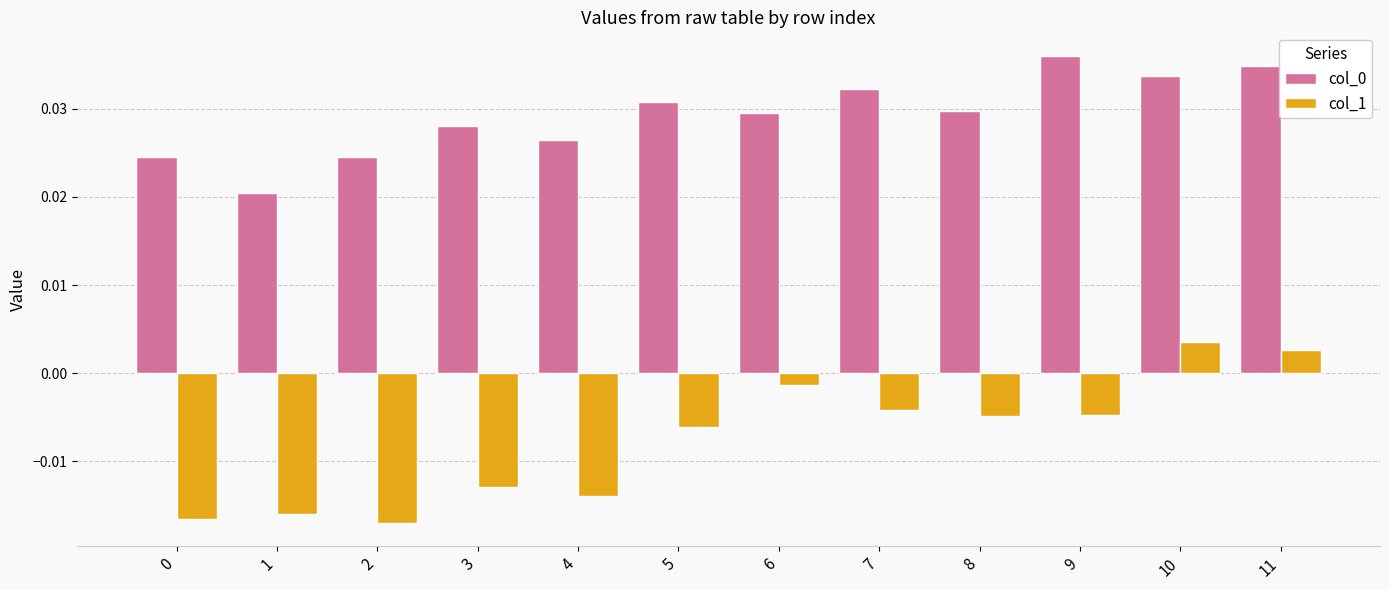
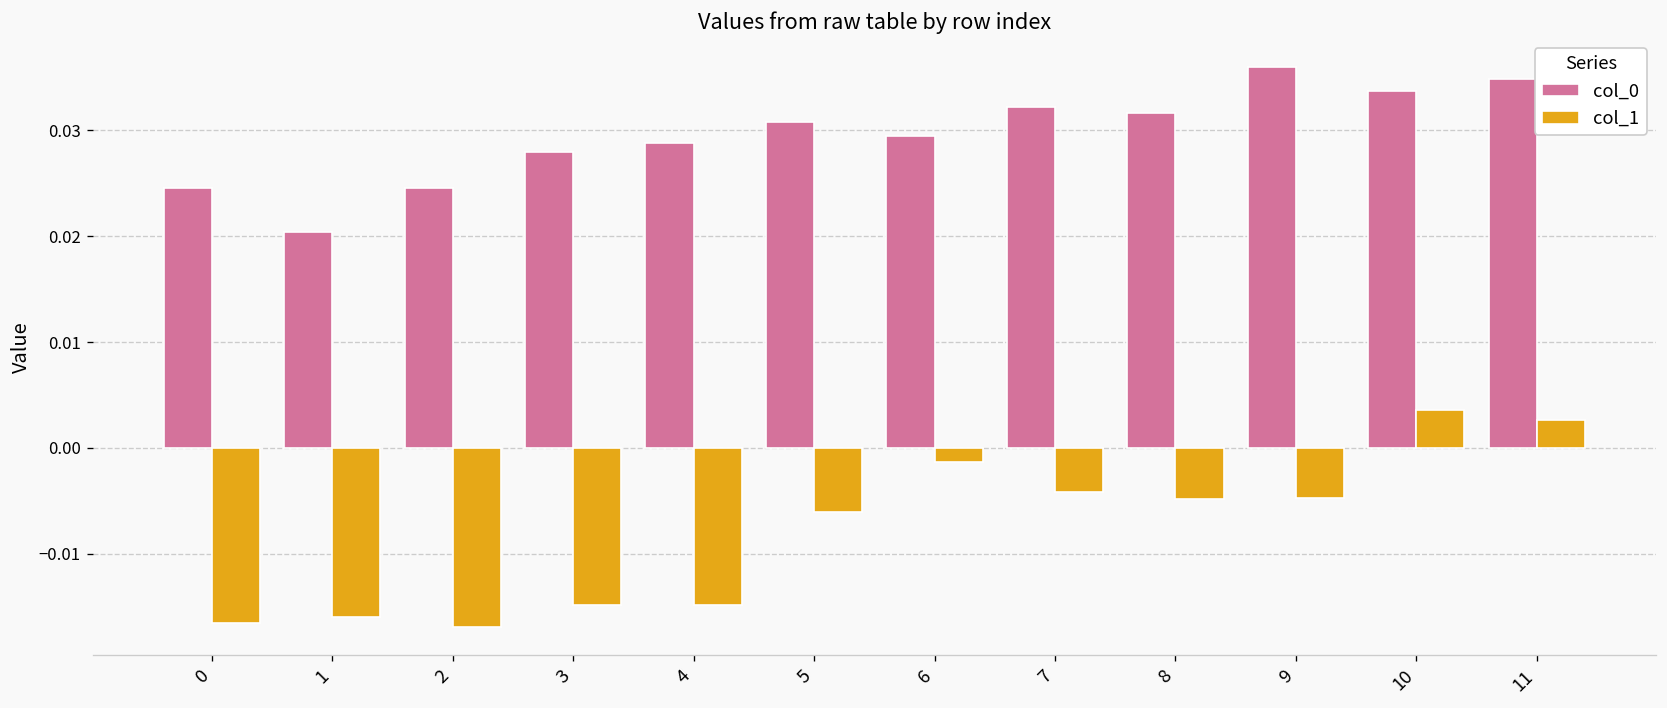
  {
    "col_0": {
      "0": 0.025,
      "1": 0.020,
      "2": 0.025,
      "3": 0.028,
-     "4": 0.026,
+     "4": 0.029,
      "5": 0.031,
      "6": 0.029,
      "7": 0.032,
-     "8": 0.030,
+     "8": 0.032,
      "9": 0.036,
      "10": 0.034,
      "11": 0.035
    },
    "col_1": {
      "0": -0.017,
      "1": -0.016,
      "2": -0.017,
-     "3": -0.013,
-     "4": -0.014,
+     "3": -0.015,
+     "4": -0.015,
      "5": -0.006,
      "6": -0.001,
      "7": -0.004,
      "8": -0.005,
      "9": -0.005,
      "10": 0.004,
      "11": 0.003
    }
  }
